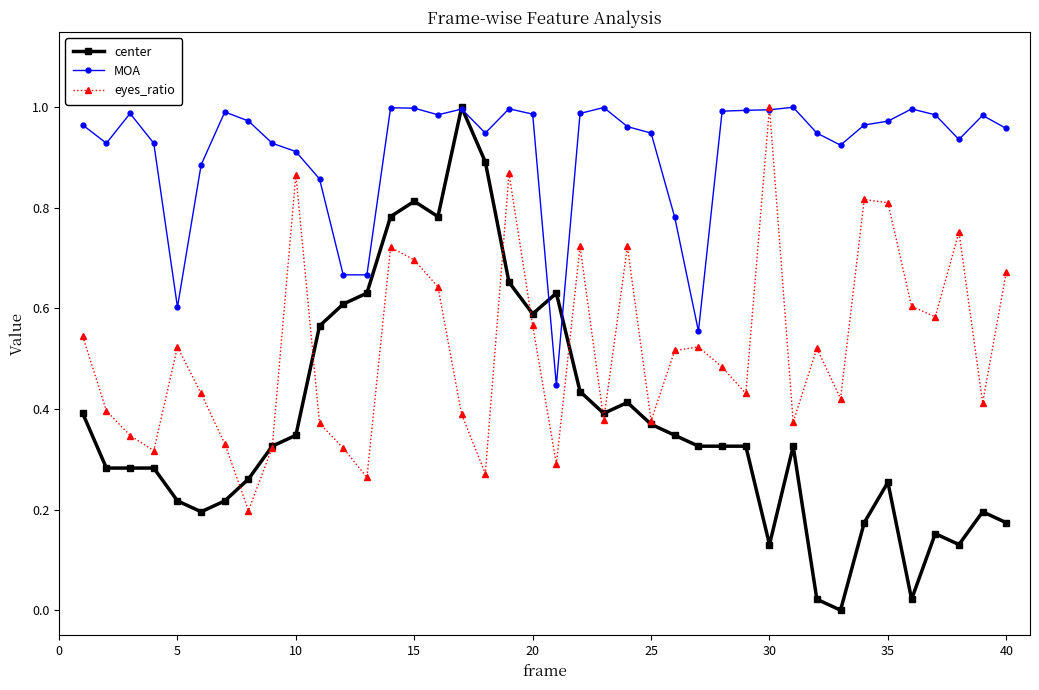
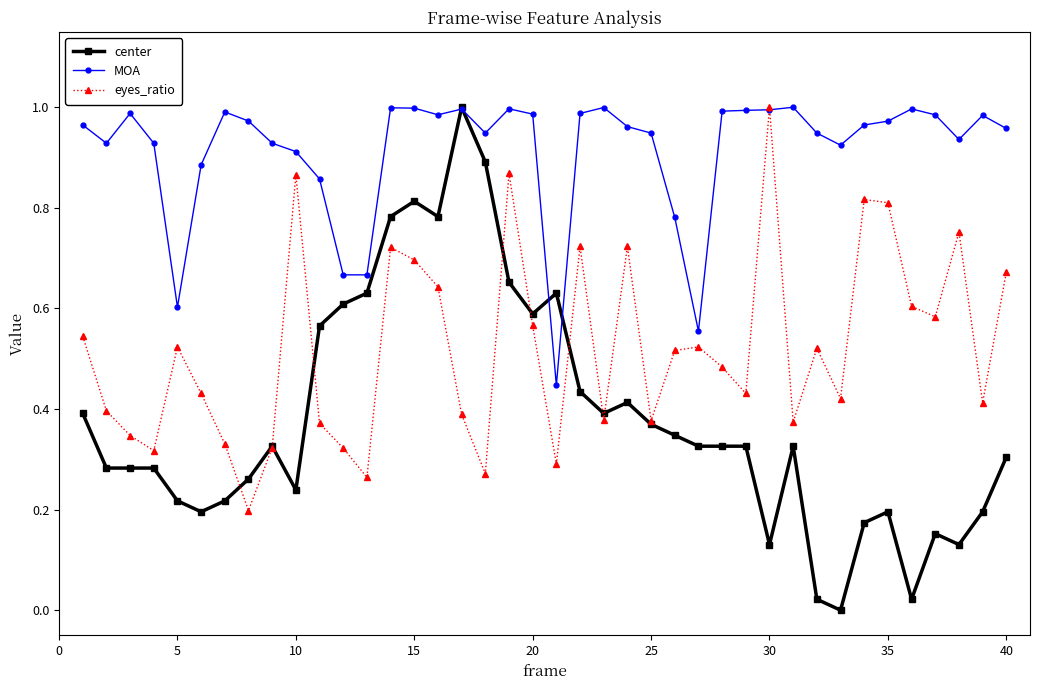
  {
    "center": {
      "5": 0.22,
-     "10": 0.35,
+     "10": 0.24,
      "15": 0.81,
      "20": 0.59,
      "25": 0.37,
      "30": 0.13,
-     "35": 0.25,
-     "40": 0.17
+     "35": 0.20,
+     "40": 0.30
    },
    "MOA": {
      "5": 0.60,
      "10": 0.91,
      "15": 1.00,
      "20": 0.99,
      "25": 0.95,
      "35": 0.97,
      "40": 0.96
    },
    "eyes_ratio": {
      "5": 0.52,
      "10": 0.87,
      "15": 0.70,
      "20": 0.57,
      "25": 0.38,
      "35": 0.81,
      "40": 0.67
    }
  }
